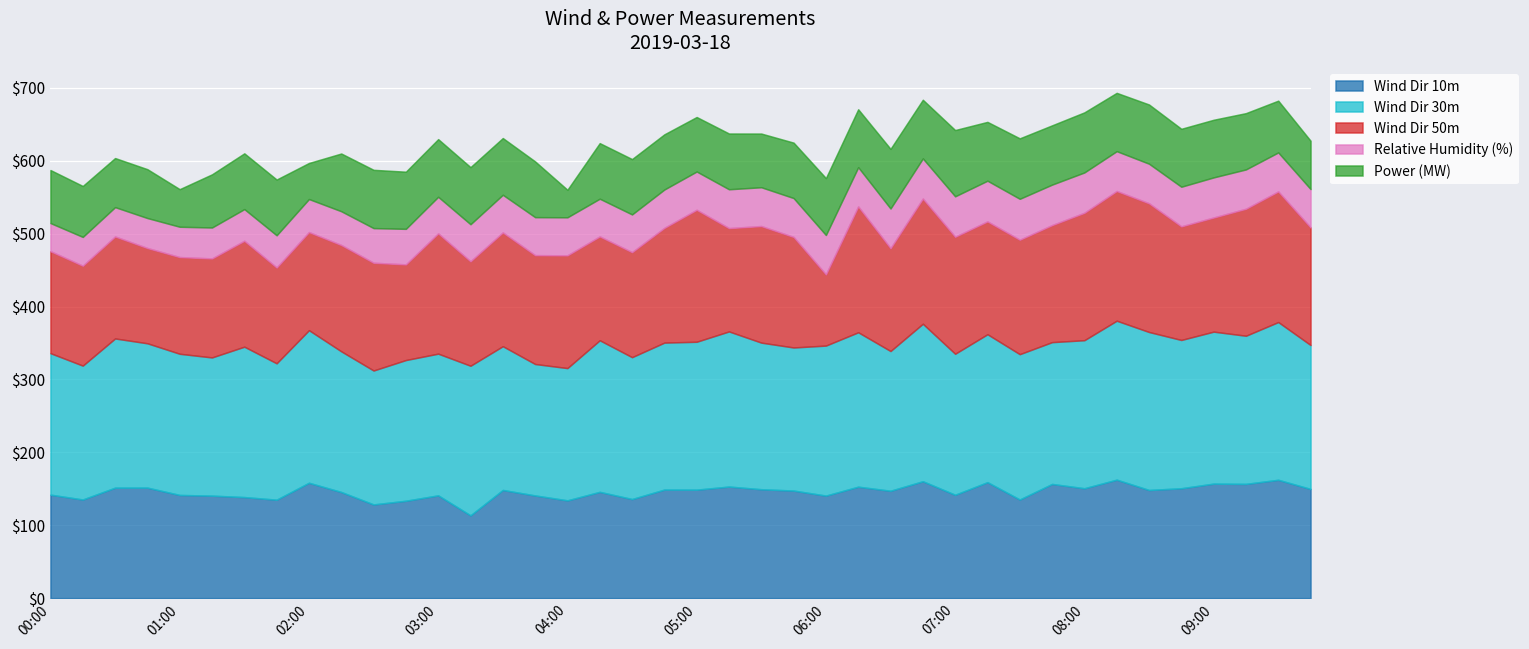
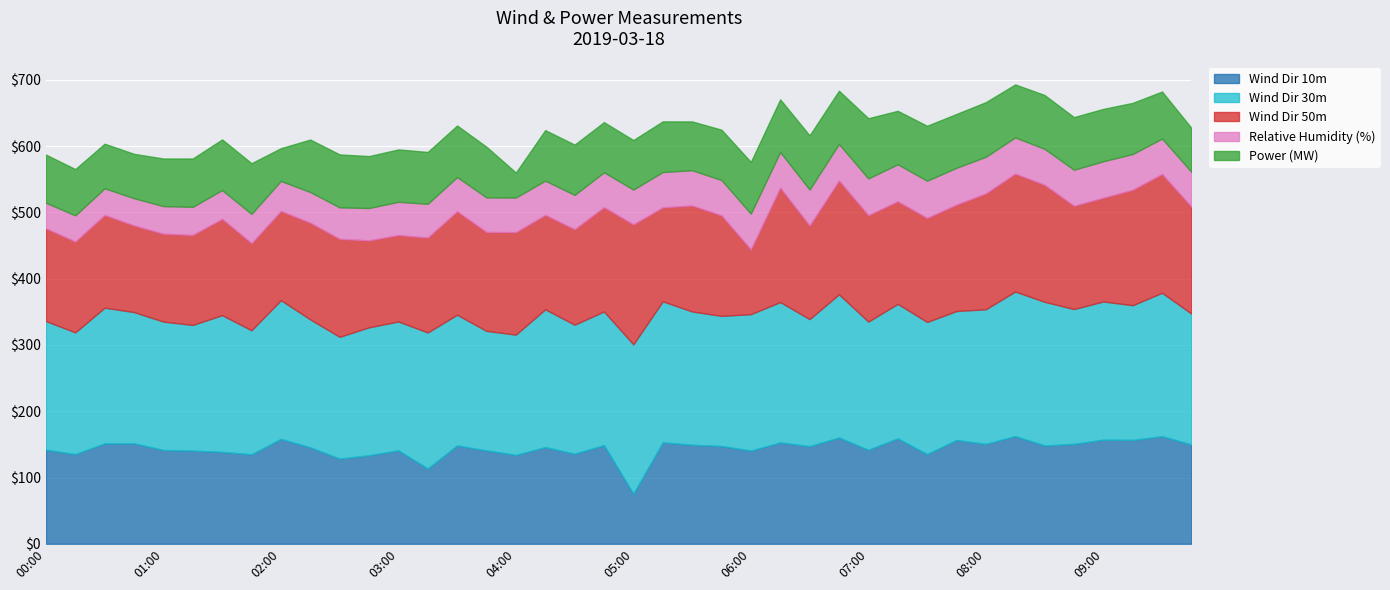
  {
    "Wind Dir 10m": {
      "00:00": "$140",
      "01:00": "$140",
      "02:00": "$160",
      "03:00": "$140",
      "04:00": "$130",
-     "05:00": "$150",
+     "05:00": "$80",
      "06:00": "$140",
      "07:00": "$140",
      "08:00": "$150",
      "09:00": "$160"
    },
    "Wind Dir 30m": {
      "00:00": "$190",
      "01:00": "$190",
      "02:00": "$210",
      "03:00": "$190",
      "04:00": "$180",
-     "05:00": "$200",
+     "05:00": "$230",
      "06:00": "$210",
      "07:00": "$190",
      "08:00": "$200",
      "09:00": "$210"
    },
    "Wind Dir 50m": {
      "00:00": "$140",
      "01:00": "$130",
      "02:00": "$130",
-     "03:00": "$170",
+     "03:00": "$130",
      "04:00": "$150",
      "05:00": "$180",
      "06:00": "$100",
      "07:00": "$160",
      "08:00": "$170",
      "09:00": "$160"
    },
    "Relative Humidity (%)": {
      "00:00": "$40",
      "01:00": "$40",
      "02:00": "$50",
      "03:00": "$50",
      "04:00": "$50",
      "05:00": "$50",
      "06:00": "$50",
      "07:00": "$60",
      "08:00": "$60",
      "09:00": "$60"
    },
    "Power (MW)": {
      "00:00": "$70",
-     "01:00": "$50",
+     "01:00": "$70",
      "02:00": "$50",
      "03:00": "$80",
      "04:00": "$40",
      "05:00": "$70",
      "06:00": "$80",
      "07:00": "$90",
      "08:00": "$80",
      "09:00": "$80"
    }
  }
